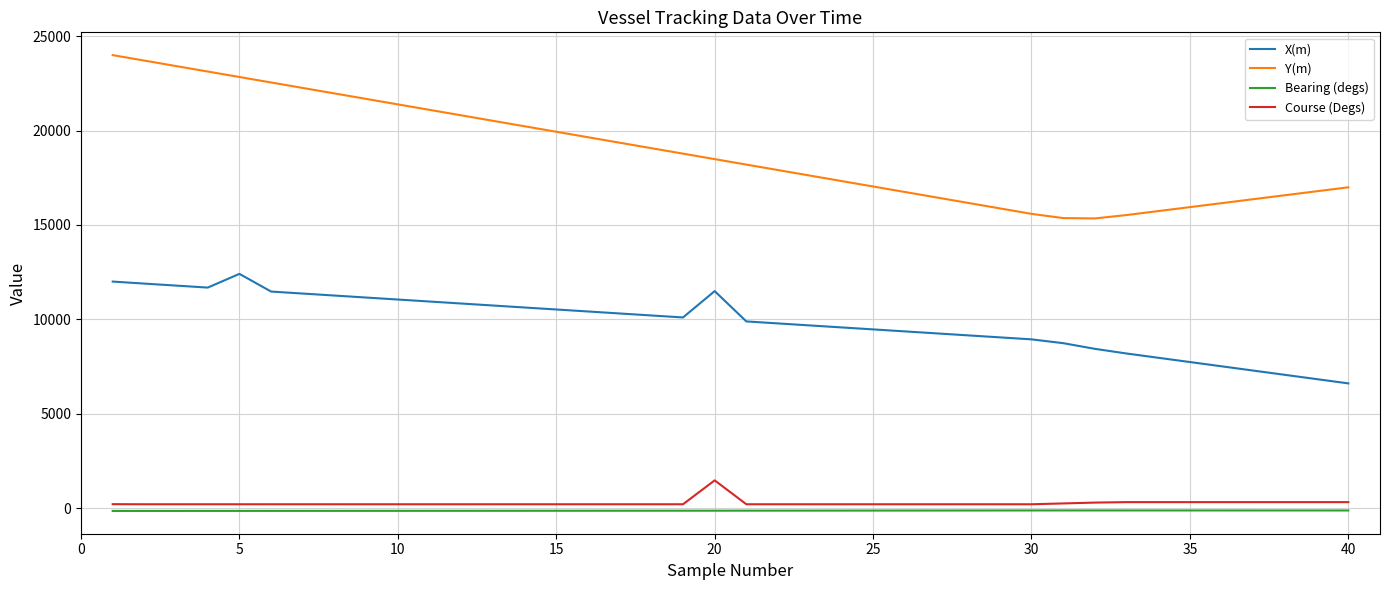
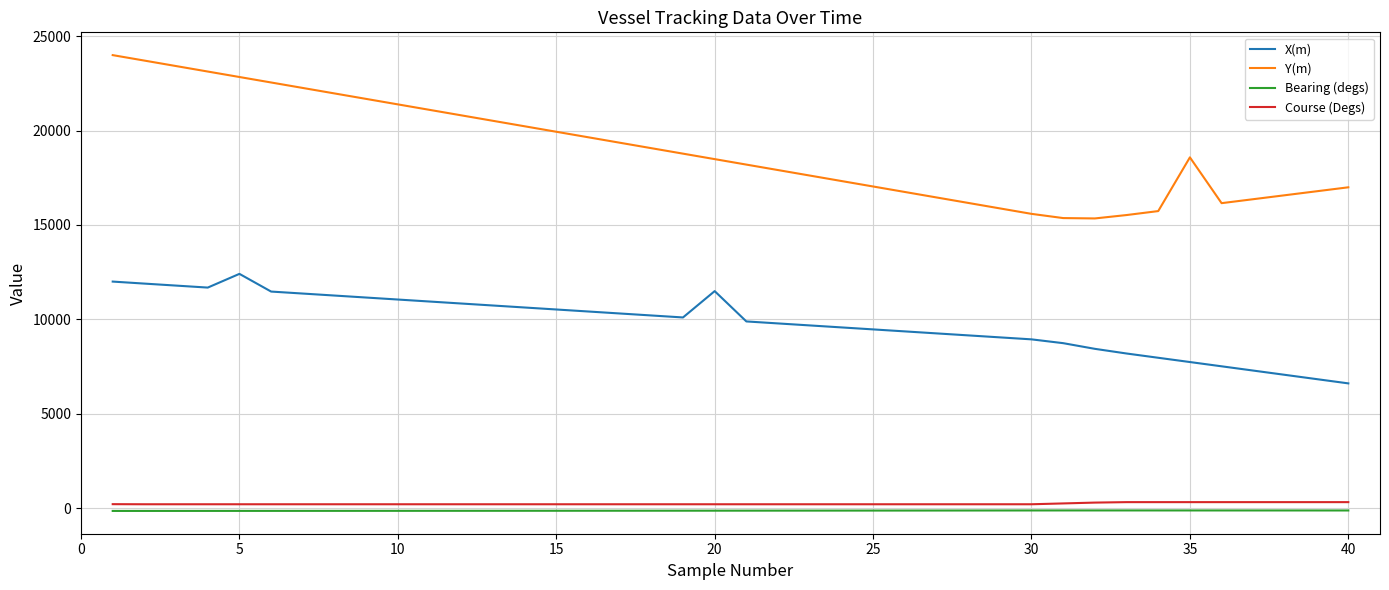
  {
    "X(m)": {
      "5": 12400,
      "10": 11000,
      "15": 10500,
      "20": 11500,
      "25": 9500,
      "30": 8900,
      "35": 7700,
      "40": 6600
    },
    "Y(m)": {
      "5": 22800,
      "10": 21400,
      "15": 19900,
      "20": 18500,
      "25": 17000,
      "30": 15600,
-     "35": 15900,
+     "35": 18600,
      "40": 17000
    },
    "Bearing (degs)": {
      "5": -200,
      "10": -100,
      "15": -100,
      "20": -100,
      "25": -100,
      "30": -100,
      "35": -100,
      "40": -100
    },
    "Course (Degs)": {
      "5": 200,
      "10": 200,
      "15": 200,
-     "20": 1500,
+     "20": 200,
      "25": 200,
      "30": 200,
      "35": 300,
      "40": 300
    }
  }
